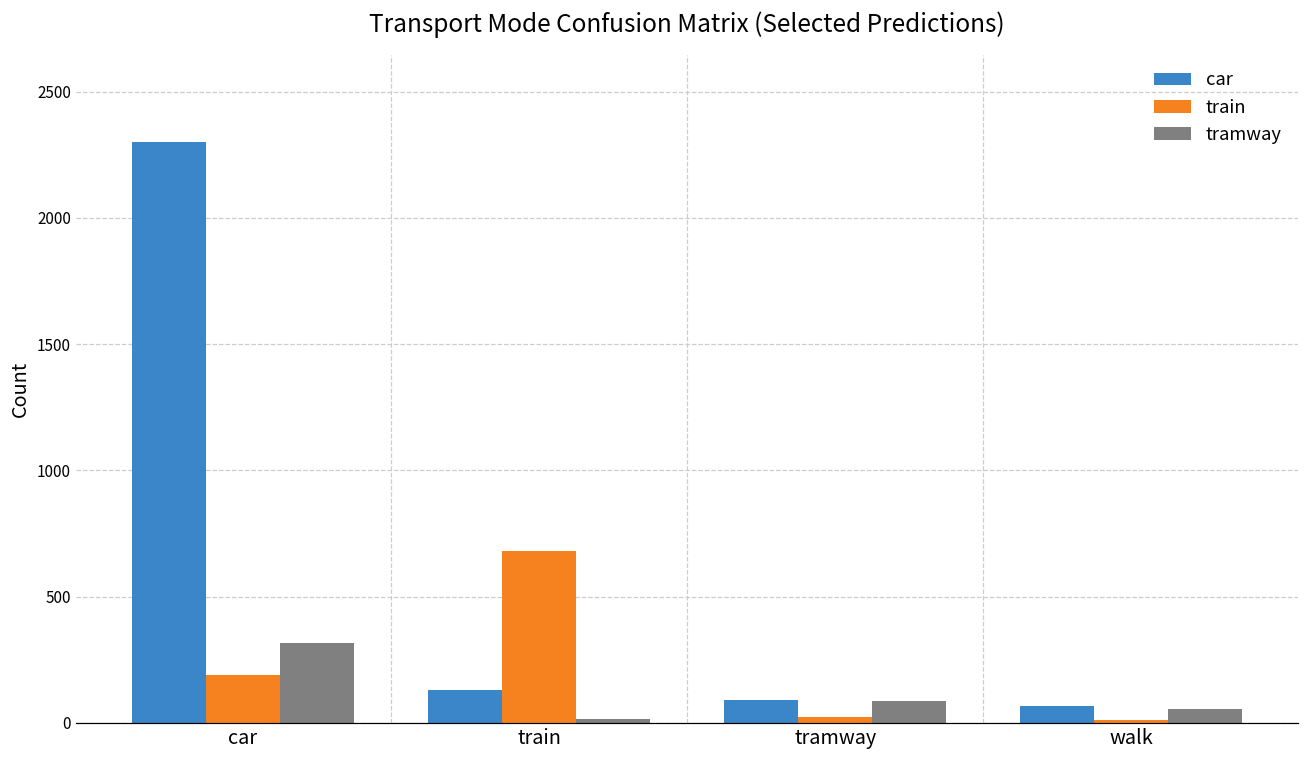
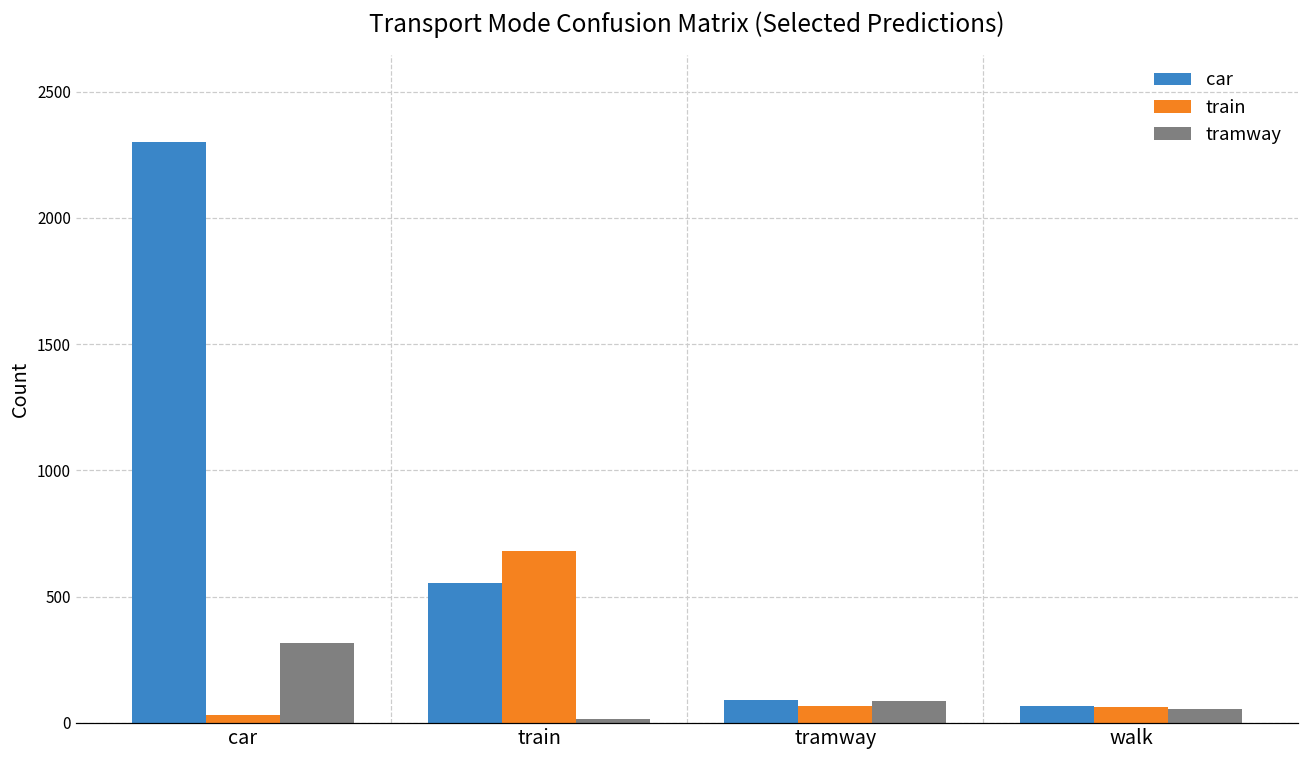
  {
    "car": {
      "car": 2300,
-     "train": 130,
+     "train": 550,
      "tramway": 90,
      "walk": 70
    },
    "train": {
-     "car": 190,
+     "car": 30,
      "train": 680,
-     "tramway": 20,
-     "walk": 10
+     "tramway": 70,
+     "walk": 60
    },
    "tramway": {
      "car": 320,
      "train": 20,
      "tramway": 90,
      "walk": 50
    }
  }
